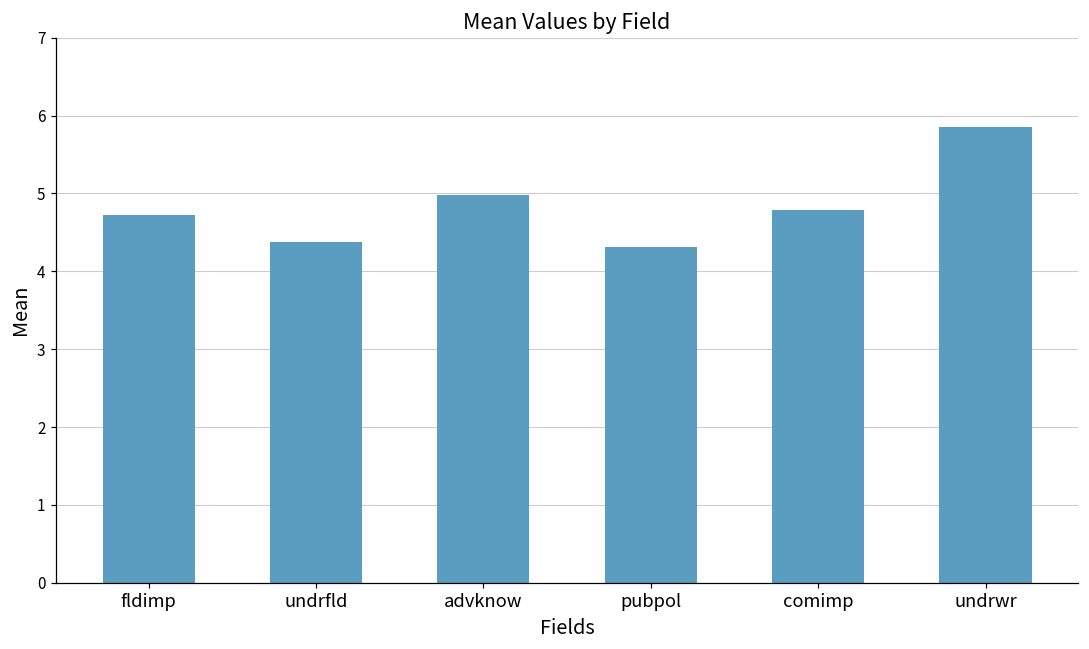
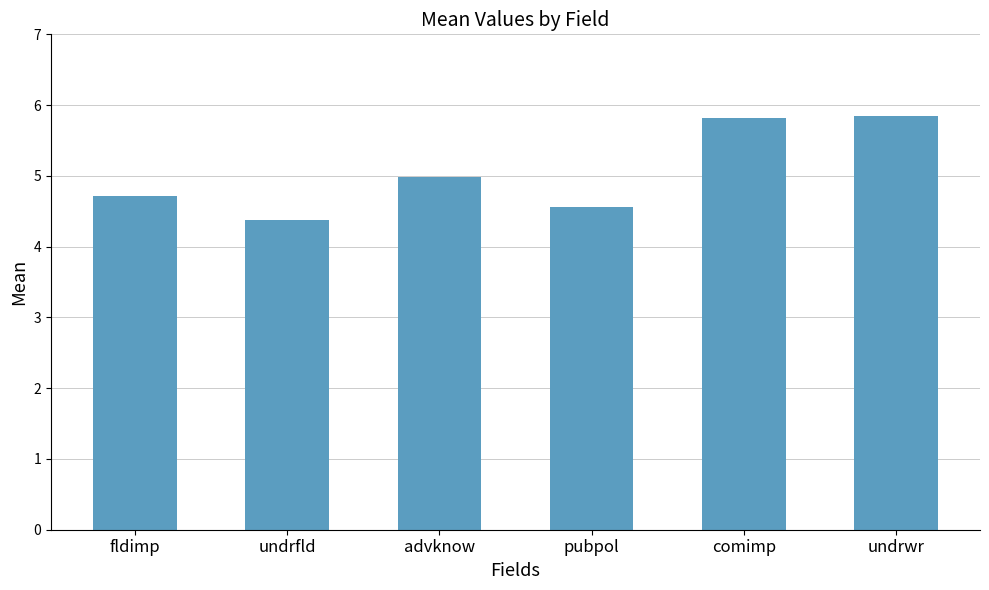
  {
    "fldimp": 4.7,
    "undrfld": 4.4,
    "advknow": 5.0,
-   "pubpol": 4.3,
-   "comimp": 4.8,
+   "pubpol": 4.6,
+   "comimp": 5.8,
    "undrwr": 5.8
  }
